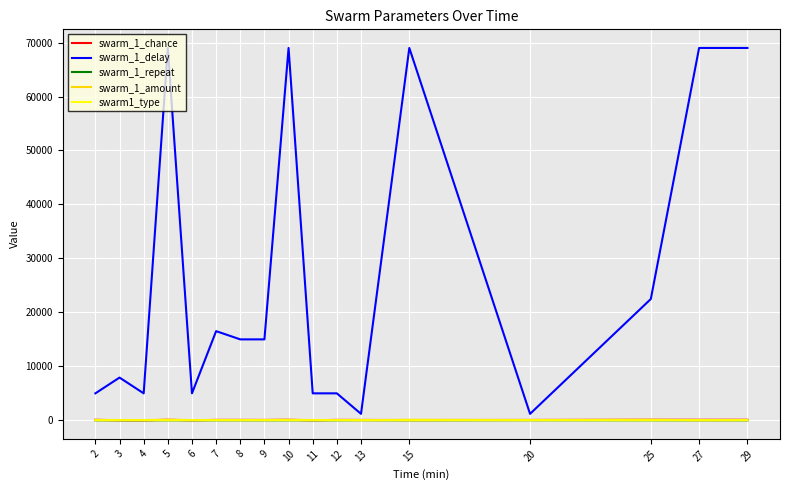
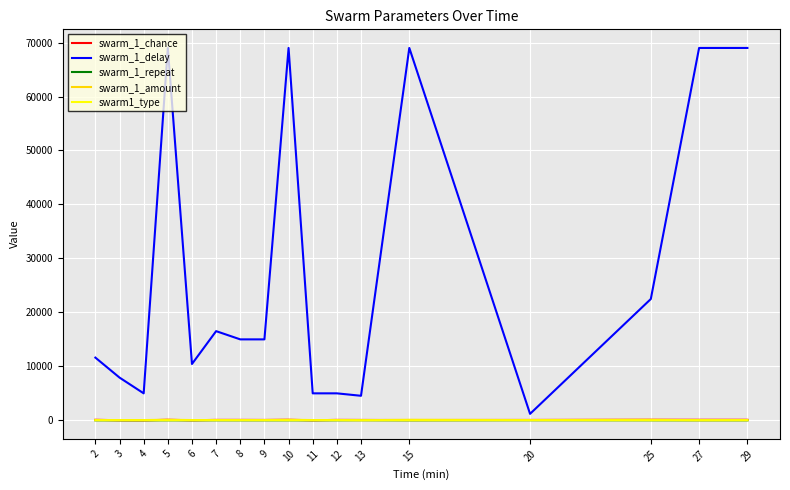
  {
    "swarm1_type": {
      "2": 0,
      "3": 0,
      "4": 0,
      "5": 0,
      "6": 0,
      "7": 0,
      "8": 0,
      "9": 0,
      "10": 0,
      "11": 0,
      "12": 0,
      "13": 0,
      "15": 0,
      "20": 0,
      "25": 0,
      "27": 0,
      "29": 0
    },
    "swarm_1_delay": {
-     "2": 5000,
+     "2": 12000,
      "3": 8000,
      "4": 5000,
-     "6": 5000,
+     "6": 10000,
      "7": 17000,
      "8": 15000,
      "9": 15000,
      "10": 69000,
      "11": 5000,
      "12": 5000,
-     "13": 1000,
+     "13": 5000,
      "15": 69000,
      "20": 1000,
      "25": 22000,
      "27": 69000,
      "29": 69000
    }
  }
